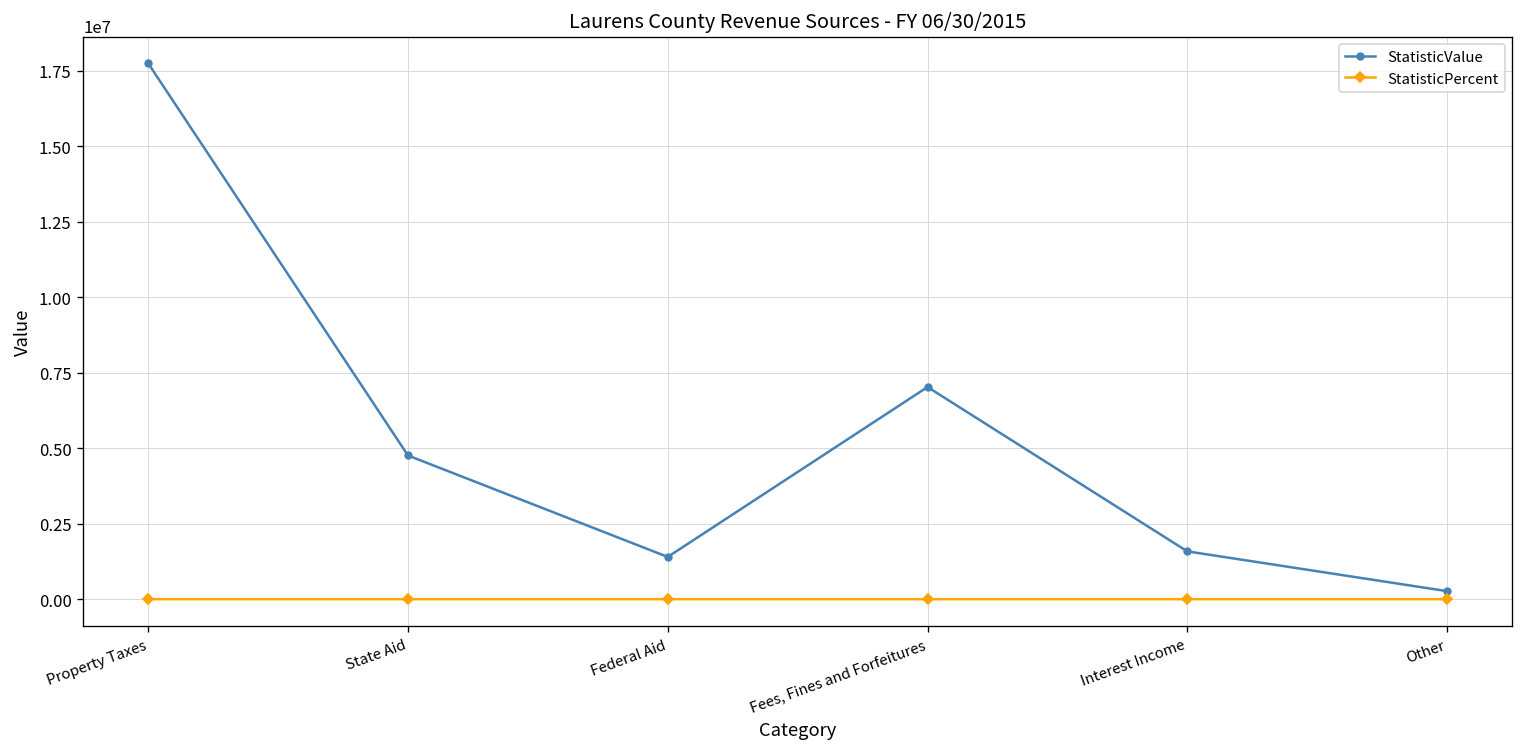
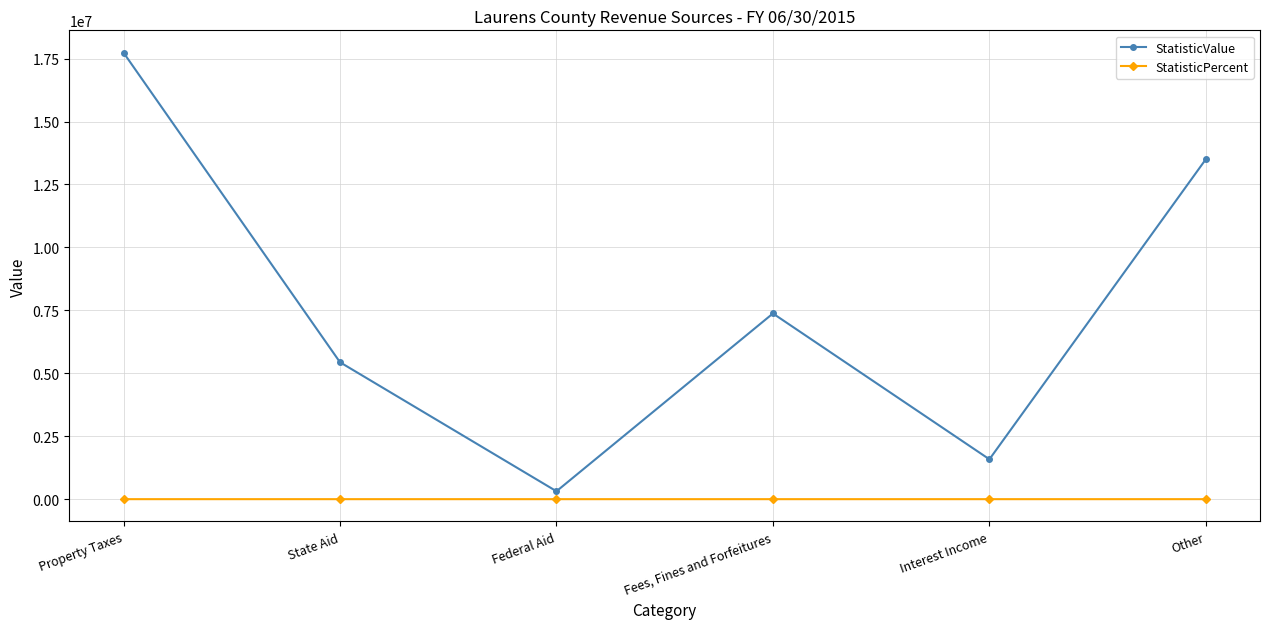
  {
    "StatisticValue": {
      "Property Taxes": 17700000,
-     "State Aid": 4800000,
-     "Federal Aid": 1400000,
-     "Fees, Fines and Forfeitures": 7000000,
+     "State Aid": 5400000,
+     "Federal Aid": 300000,
+     "Fees, Fines and Forfeitures": 7400000,
      "Interest Income": 1600000,
-     "Other": 300000
+     "Other": 13500000
    },
    "StatisticPercent": {
      "Property Taxes": 0,
      "State Aid": 0,
      "Federal Aid": 0,
      "Fees, Fines and Forfeitures": 0,
      "Interest Income": 0,
      "Other": 0
    }
  }
